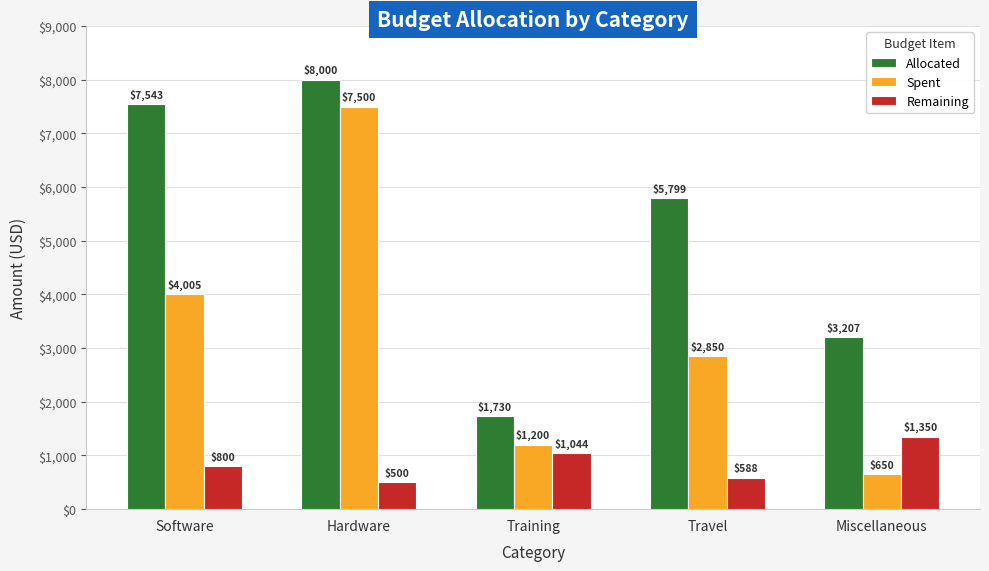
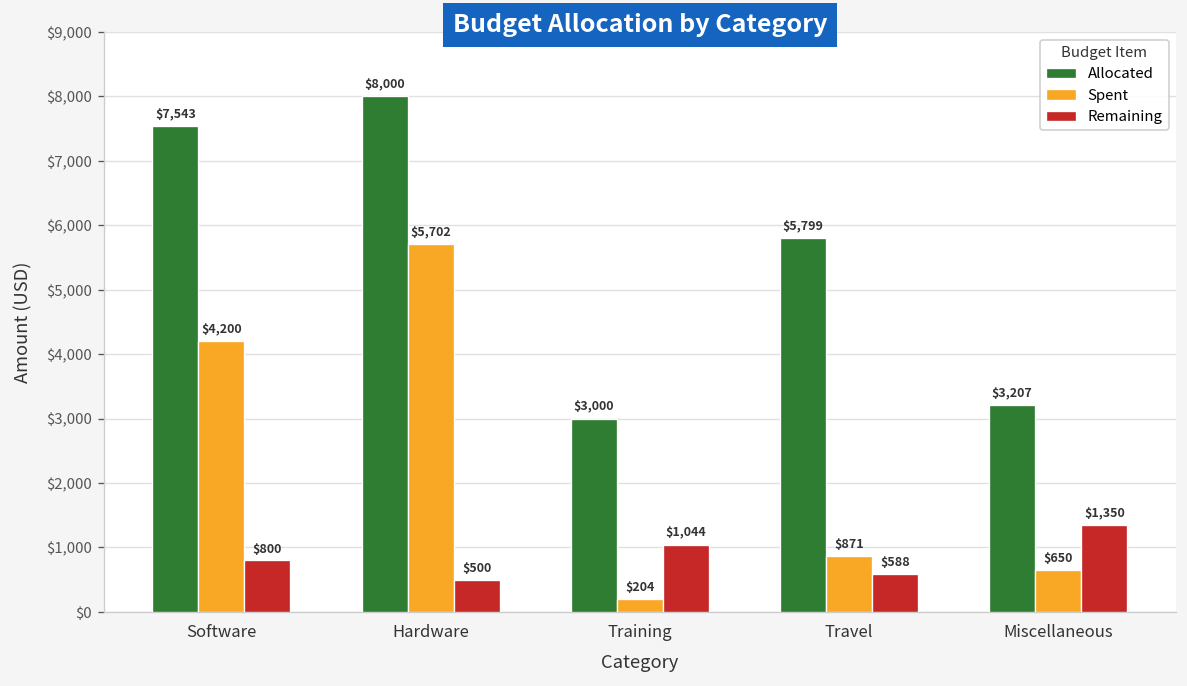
  {
    "Allocated": {
      "Software": "$7,543",
      "Hardware": "$8,000",
-     "Training": "$1,730",
+     "Training": "$3,000",
      "Travel": "$5,799",
      "Miscellaneous": "$3,207"
    },
    "Spent": {
-     "Software": "$4,005",
-     "Hardware": "$7,500",
-     "Training": "$1,200",
-     "Travel": "$2,850",
+     "Software": "$4,200",
+     "Hardware": "$5,702",
+     "Training": "$204",
+     "Travel": "$871",
      "Miscellaneous": "$650"
    },
    "Remaining": {
      "Software": "$800",
      "Hardware": "$500",
      "Training": "$1,044",
      "Travel": "$588",
      "Miscellaneous": "$1,350"
    }
  }
